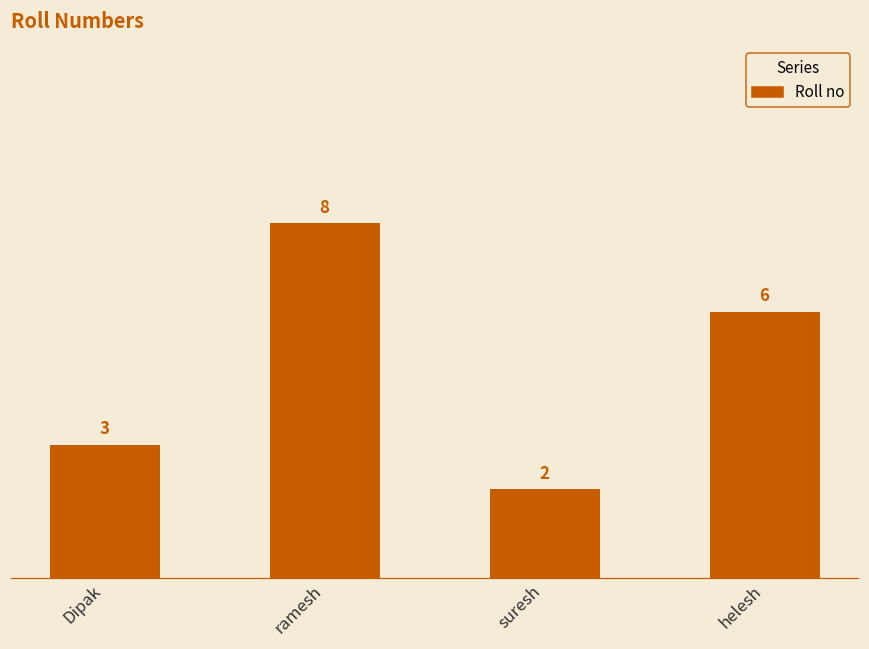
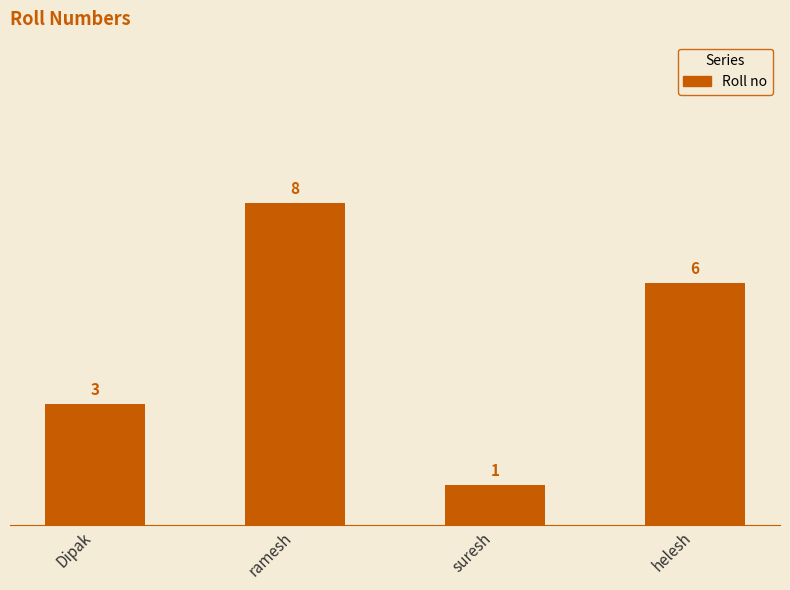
  {
    "Dipak": 3,
    "ramesh": 8,
-   "suresh": 2,
+   "suresh": 1,
    "helesh": 6
  }
